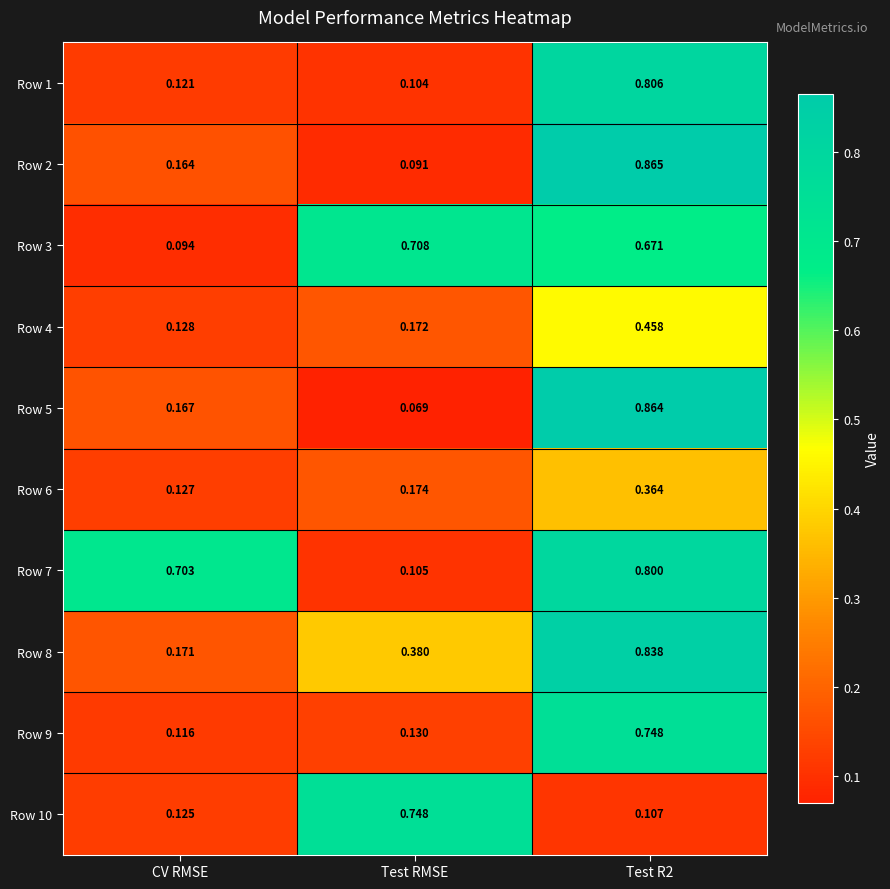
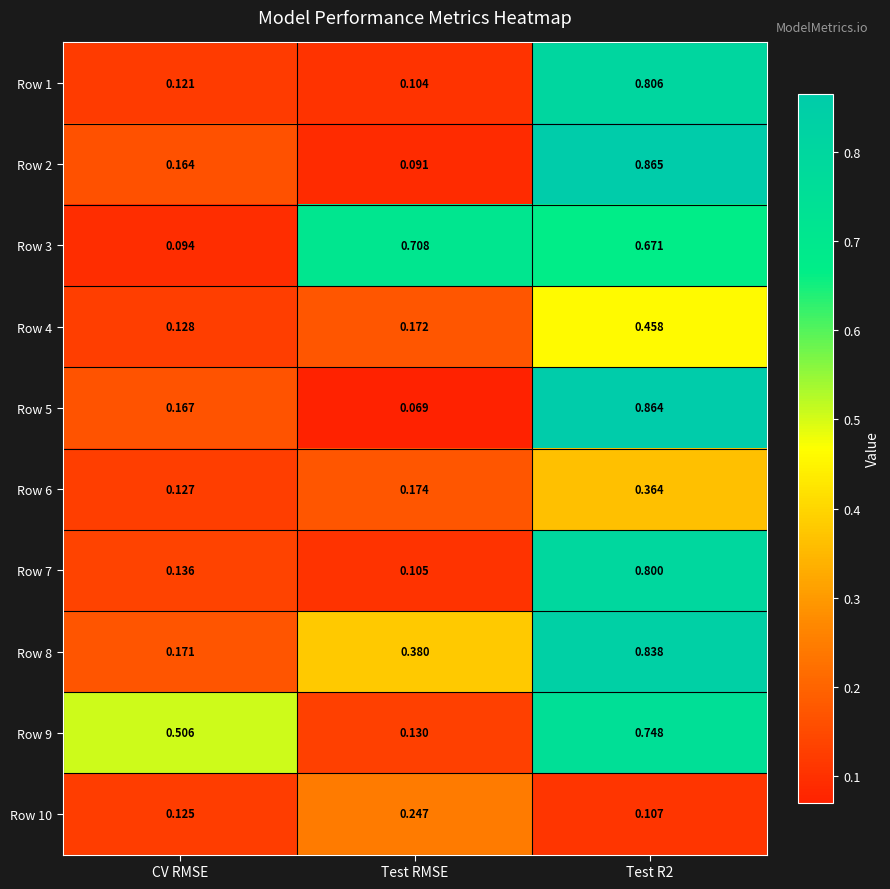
  {
    "Row 1": {
      "CV RMSE": 0.121,
      "Test RMSE": 0.104,
      "Test R2": 0.806
    },
    "Row 2": {
      "CV RMSE": 0.164,
      "Test RMSE": 0.091,
      "Test R2": 0.865
    },
    "Row 3": {
      "CV RMSE": 0.094,
      "Test RMSE": 0.708,
      "Test R2": 0.671
    },
    "Row 4": {
      "CV RMSE": 0.128,
      "Test RMSE": 0.172,
      "Test R2": 0.458
    },
    "Row 5": {
      "CV RMSE": 0.167,
      "Test RMSE": 0.069,
      "Test R2": 0.864
    },
    "Row 6": {
      "CV RMSE": 0.127,
      "Test RMSE": 0.174,
      "Test R2": 0.364
    },
    "Row 7": {
-     "CV RMSE": 0.703,
+     "CV RMSE": 0.136,
      "Test RMSE": 0.105,
      "Test R2": 0.800
    },
    "Row 8": {
      "CV RMSE": 0.171,
      "Test RMSE": 0.380,
      "Test R2": 0.838
    },
    "Row 9": {
-     "CV RMSE": 0.116,
+     "CV RMSE": 0.506,
      "Test RMSE": 0.130,
      "Test R2": 0.748
    },
    "Row 10": {
      "CV RMSE": 0.125,
-     "Test RMSE": 0.748,
+     "Test RMSE": 0.247,
      "Test R2": 0.107
    }
  }
